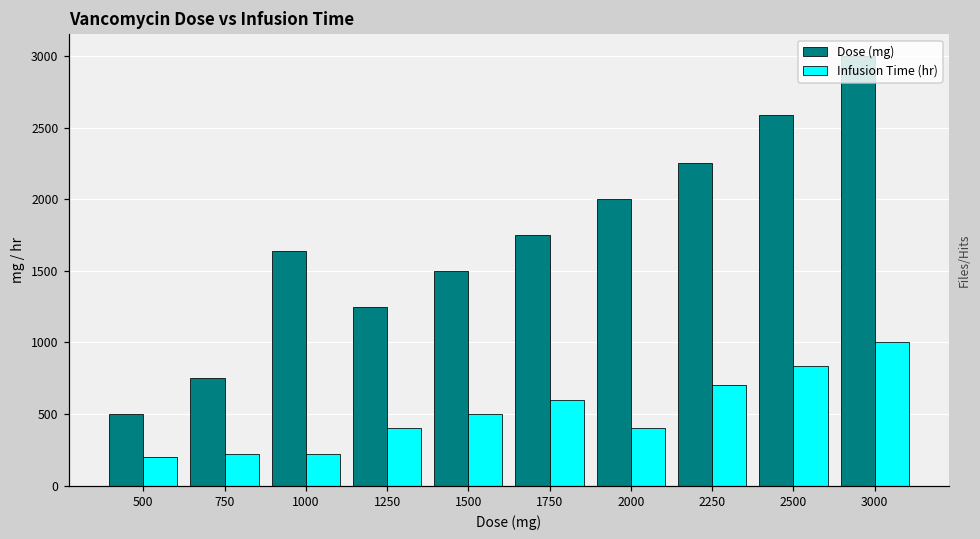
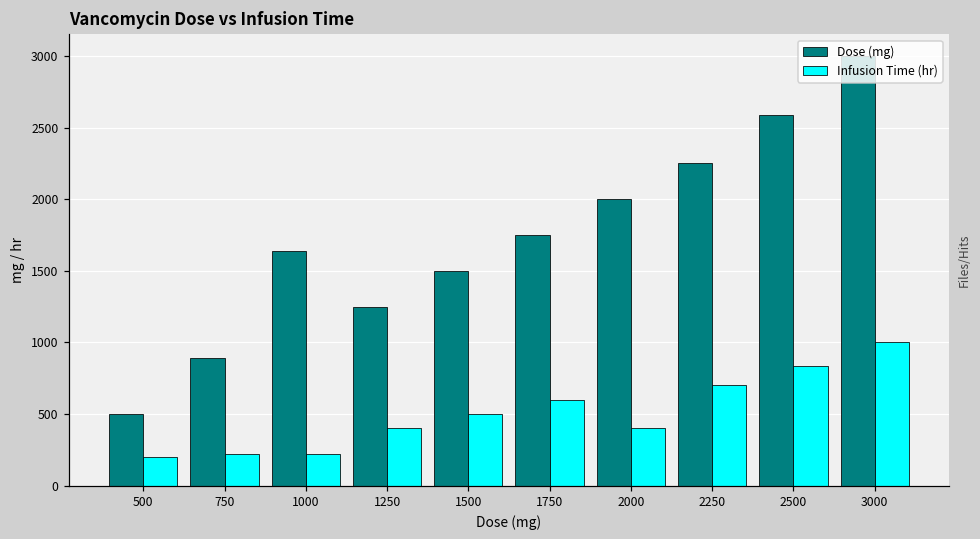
  {
    "Dose (mg)": {
      "500": 500,
-     "750": 750,
+     "750": 890,
      "1000": 1640,
      "1250": 1250,
      "1500": 1500,
      "1750": 1750,
      "2000": 2000,
      "2250": 2250,
      "2500": 2590
    },
    "Infusion Time (hr)": {
      "500": 200,
      "750": 220,
      "1000": 220,
      "1250": 400,
      "1500": 500,
      "1750": 600,
      "2000": 400,
      "2250": 700,
      "2500": 830,
      "3000": 1000
    }
  }
